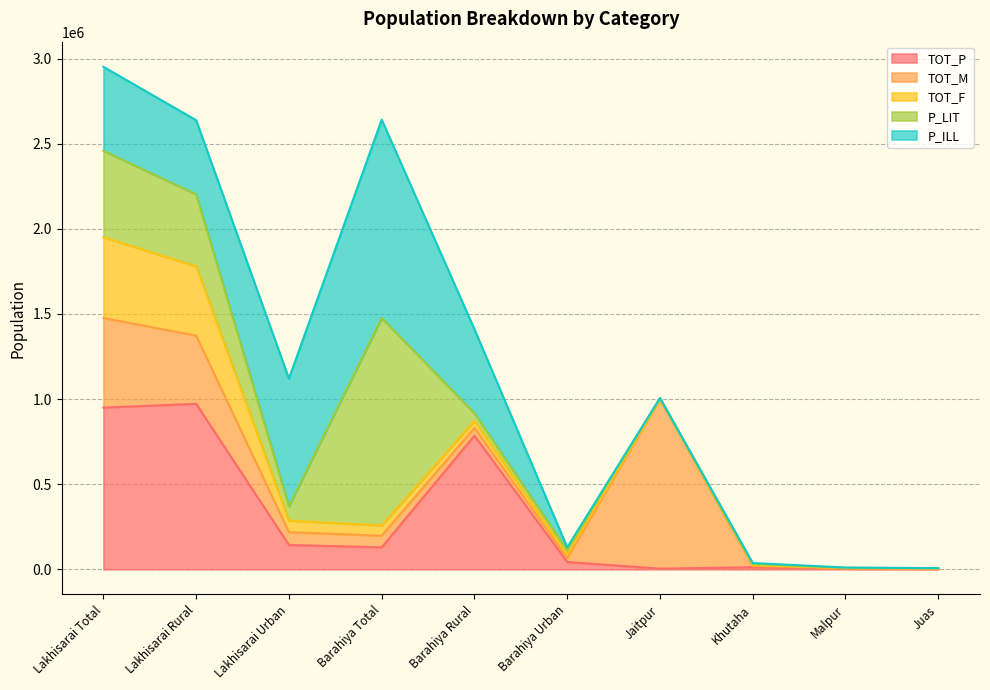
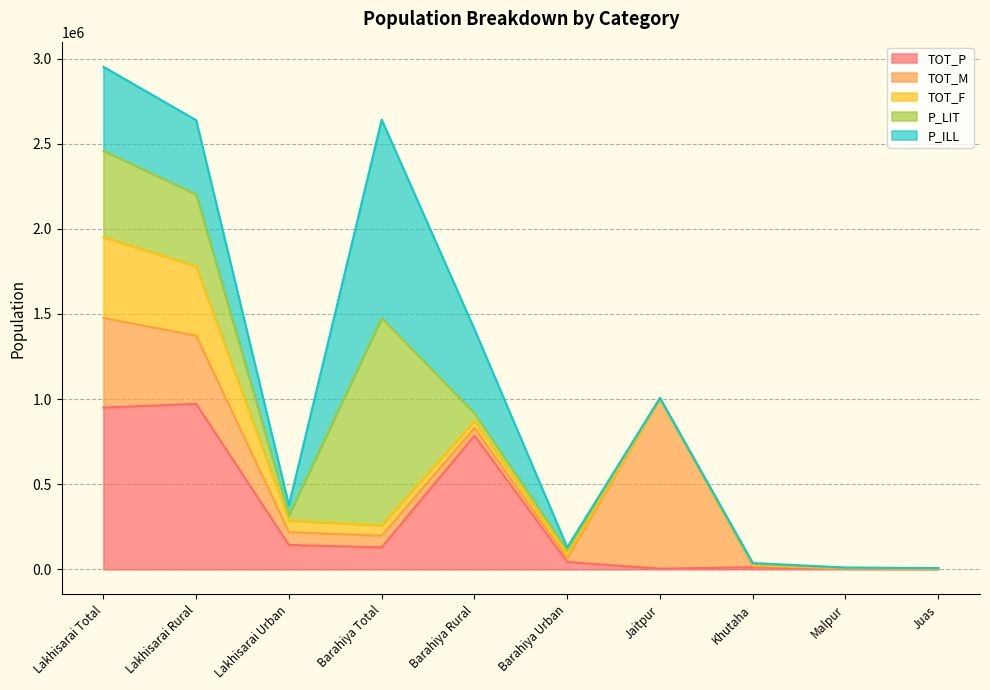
  {
    "TOT_P": {
      "Lakhisarai Total": 950000,
      "Lakhisarai Rural": 970000,
      "Lakhisarai Urban": 140000,
      "Barahiya Total": 130000,
      "Barahiya Rural": 790000,
      "Barahiya Urban": 40000,
      "Jaitpur": 0
    },
    "TOT_M": {
      "Lakhisarai Total": 530000,
      "Lakhisarai Rural": 400000,
      "Lakhisarai Urban": 80000,
      "Barahiya Total": 70000,
      "Barahiya Rural": 50000,
      "Barahiya Urban": 20000
    },
    "TOT_F": {
      "Lakhisarai Total": 470000,
      "Lakhisarai Rural": 410000,
      "Lakhisarai Urban": 70000,
      "Barahiya Total": 60000,
      "Barahiya Rural": 40000,
      "Barahiya Urban": 20000
    },
    "P_LIT": {
      "Lakhisarai Total": 510000,
      "Lakhisarai Rural": 420000,
-     "Lakhisarai Urban": 80000,
+     "Lakhisarai Urban": 30000,
      "Barahiya Total": 1220000,
      "Barahiya Rural": 50000,
      "Barahiya Urban": 30000
    },
    "P_ILL": {
      "Lakhisarai Total": 490000,
      "Lakhisarai Rural": 440000,
-     "Lakhisarai Urban": 750000,
+     "Lakhisarai Urban": 60000,
      "Barahiya Total": 1170000,
      "Barahiya Rural": 490000,
      "Barahiya Urban": 20000
    }
  }
